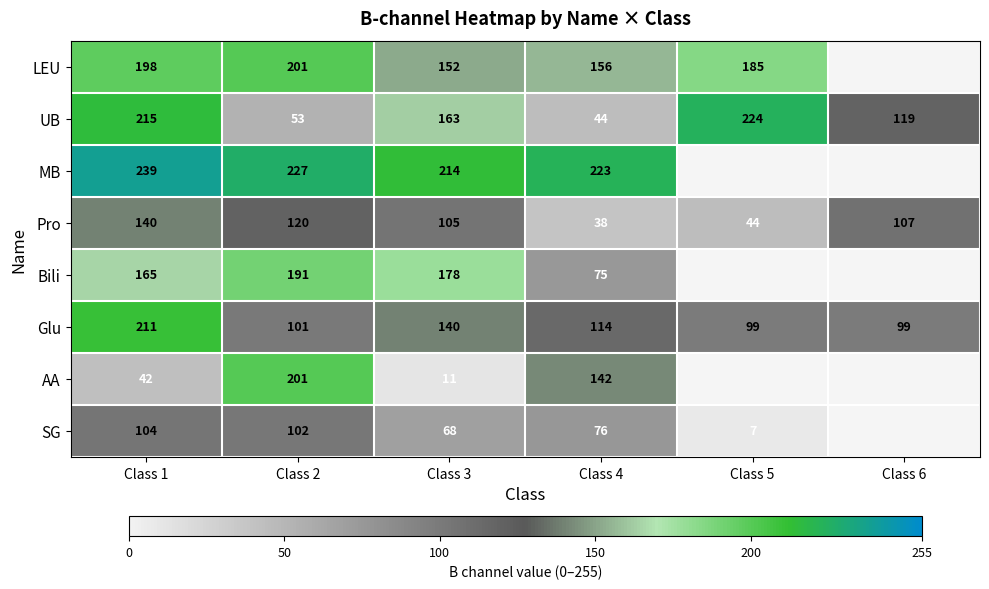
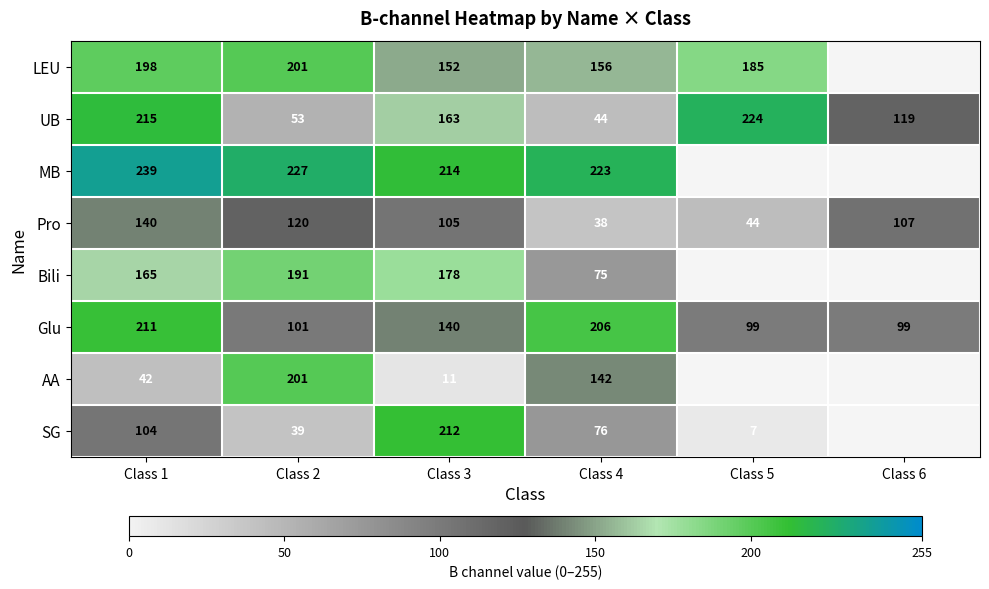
  {
    "LEU": {
      "Class 1": 198,
      "Class 2": 201,
      "Class 3": 152,
      "Class 4": 156,
      "Class 5": 185
    },
    "UB": {
      "Class 1": 215,
      "Class 2": 53,
      "Class 3": 163,
      "Class 4": 44,
      "Class 5": 224,
      "Class 6": 119
    },
    "MB": {
      "Class 1": 239,
      "Class 2": 227,
      "Class 3": 214,
      "Class 4": 223
    },
    "Pro": {
      "Class 1": 140,
      "Class 2": 120,
      "Class 3": 105,
      "Class 4": 38,
      "Class 5": 44,
      "Class 6": 107
    },
    "Bili": {
      "Class 1": 165,
      "Class 2": 191,
      "Class 3": 178,
      "Class 4": 75
    },
    "Glu": {
      "Class 1": 211,
      "Class 2": 101,
      "Class 3": 140,
-     "Class 4": 114,
+     "Class 4": 206,
      "Class 5": 99,
      "Class 6": 99
    },
    "AA": {
      "Class 1": 42,
      "Class 2": 201,
      "Class 4": 142
    },
    "SG": {
      "Class 1": 104,
-     "Class 2": 102,
-     "Class 3": 68,
+     "Class 2": 39,
+     "Class 3": 212,
      "Class 4": 76
    }
  }
